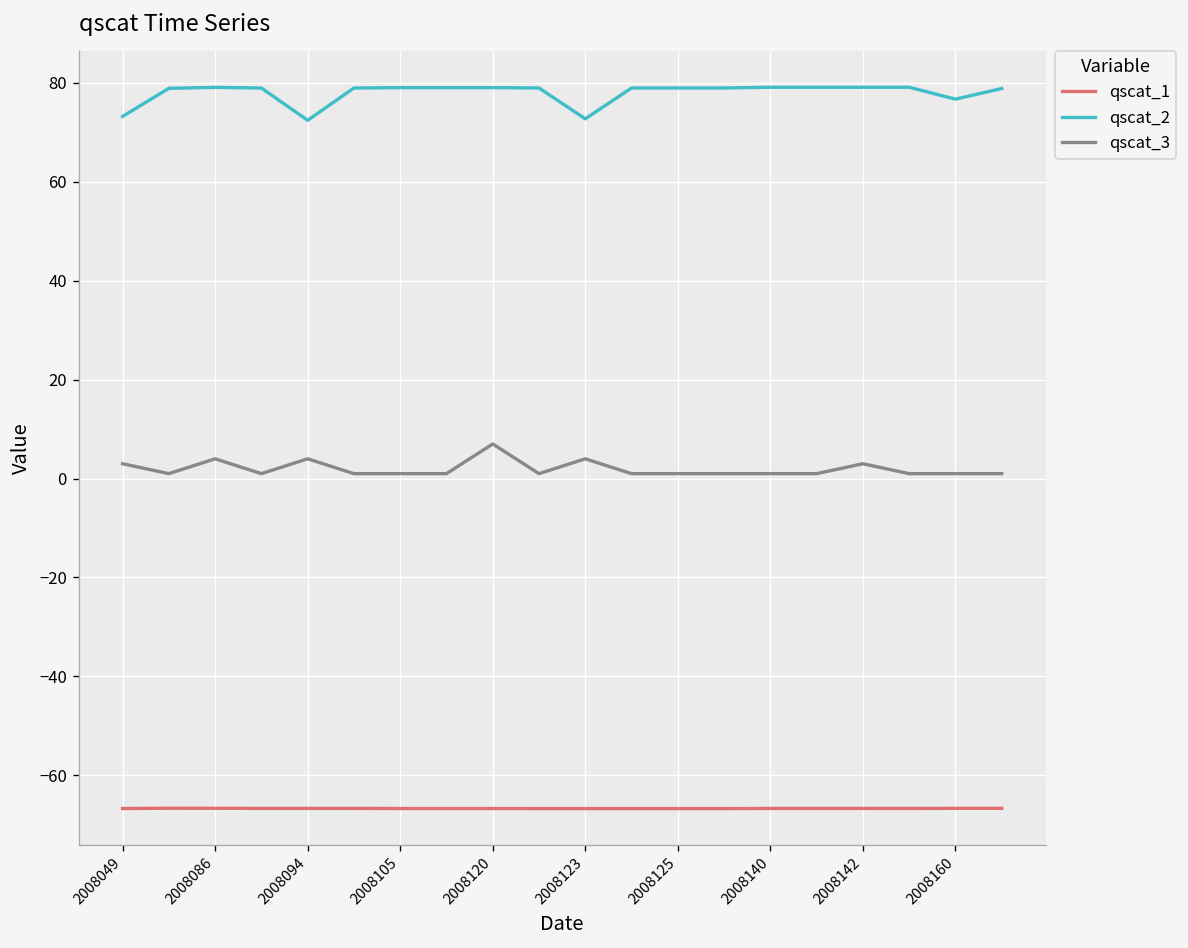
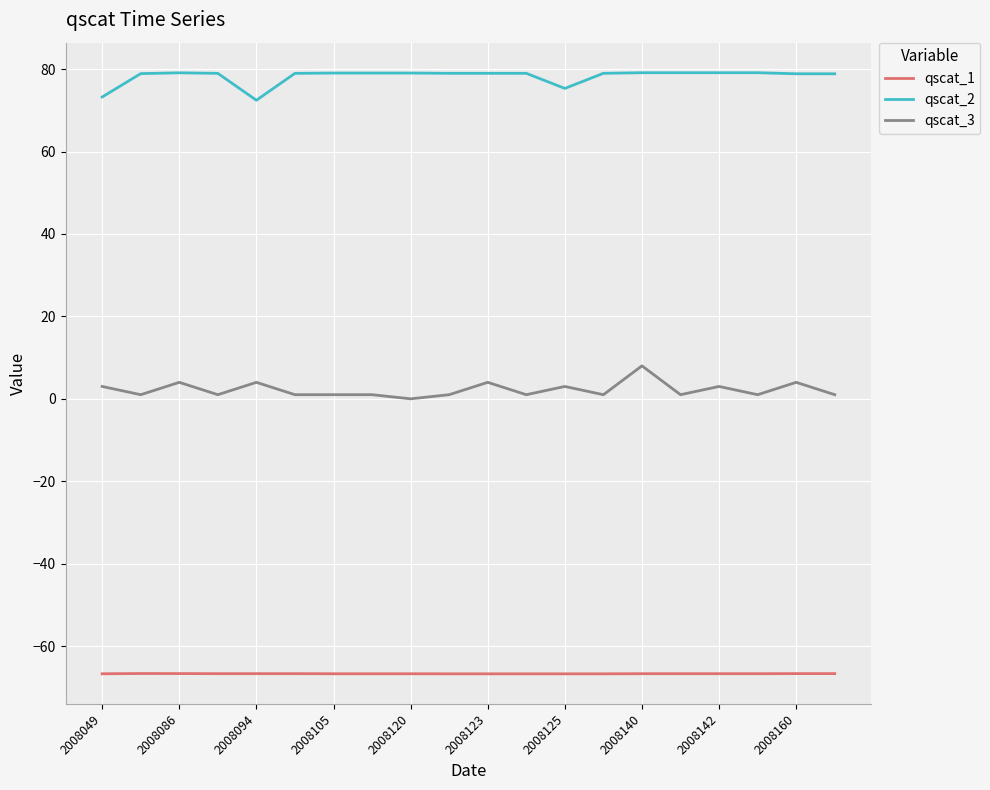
  {
    "qscat_1": {
      "2008049": -67,
      "2008086": -67,
      "2008094": -67,
      "2008105": -67,
      "2008120": -67,
      "2008123": -67,
      "2008125": -67,
      "2008140": -67,
      "2008142": -67,
      "2008160": -67
    },
    "qscat_2": {
      "2008049": 73,
      "2008086": 79,
      "2008094": 72,
      "2008105": 79,
      "2008120": 79,
-     "2008123": 73,
-     "2008125": 79,
+     "2008123": 79,
+     "2008125": 75,
      "2008140": 79,
      "2008142": 79,
-     "2008160": 77
+     "2008160": 79
    },
    "qscat_3": {
      "2008049": 3,
      "2008086": 4,
      "2008094": 4,
      "2008105": 1,
-     "2008120": 7,
+     "2008120": 0,
      "2008123": 4,
-     "2008125": 1,
-     "2008140": 1,
+     "2008125": 3,
+     "2008140": 8,
      "2008142": 3,
-     "2008160": 1
+     "2008160": 4
    }
  }
